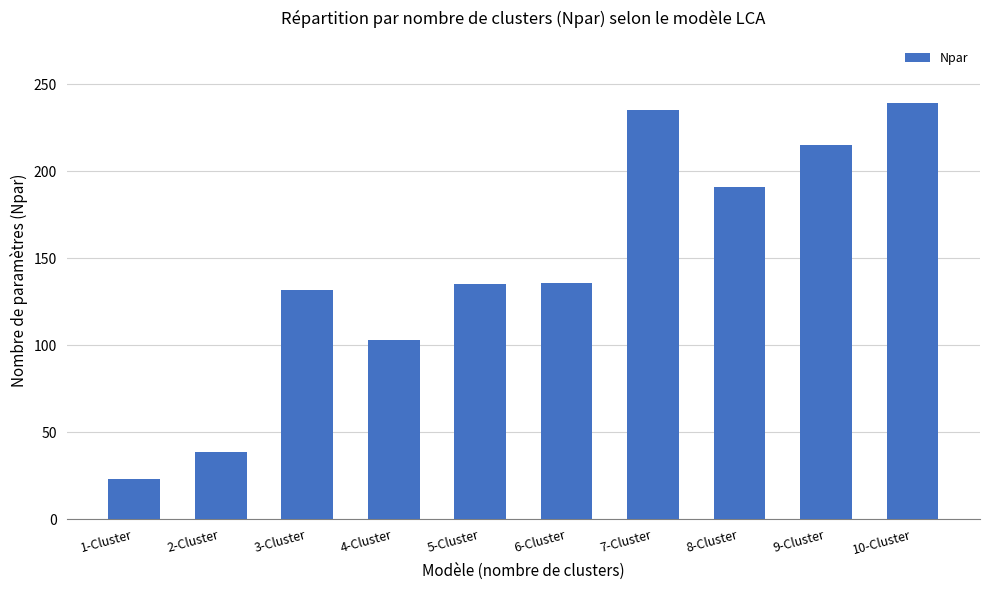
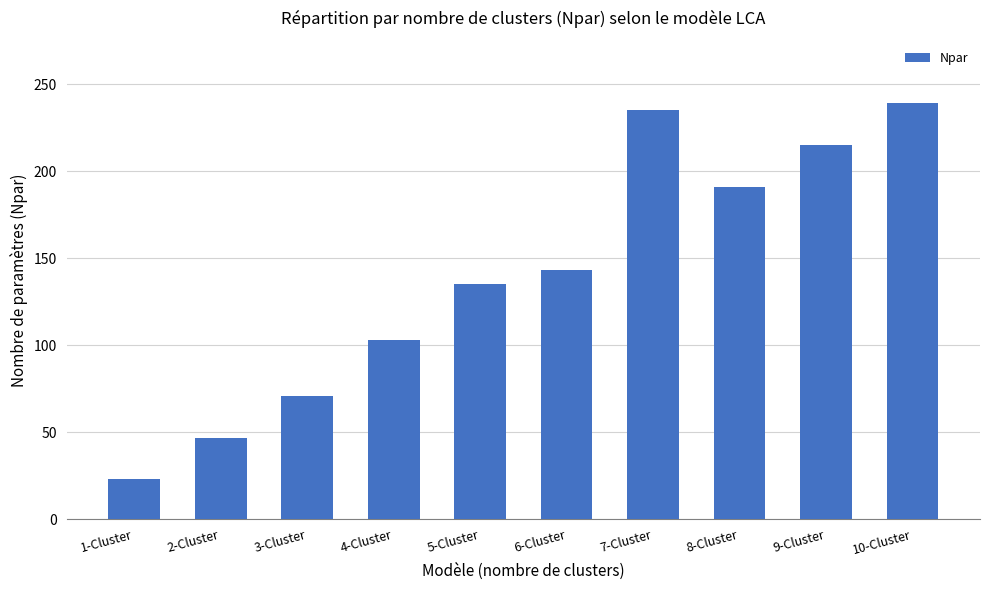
  {
    "1-Cluster": 23,
-   "2-Cluster": 39,
-   "3-Cluster": 132,
+   "2-Cluster": 47,
+   "3-Cluster": 71,
    "4-Cluster": 103,
    "5-Cluster": 135,
-   "6-Cluster": 136,
+   "6-Cluster": 143,
    "7-Cluster": 235,
    "8-Cluster": 191,
    "9-Cluster": 215,
    "10-Cluster": 239
  }
